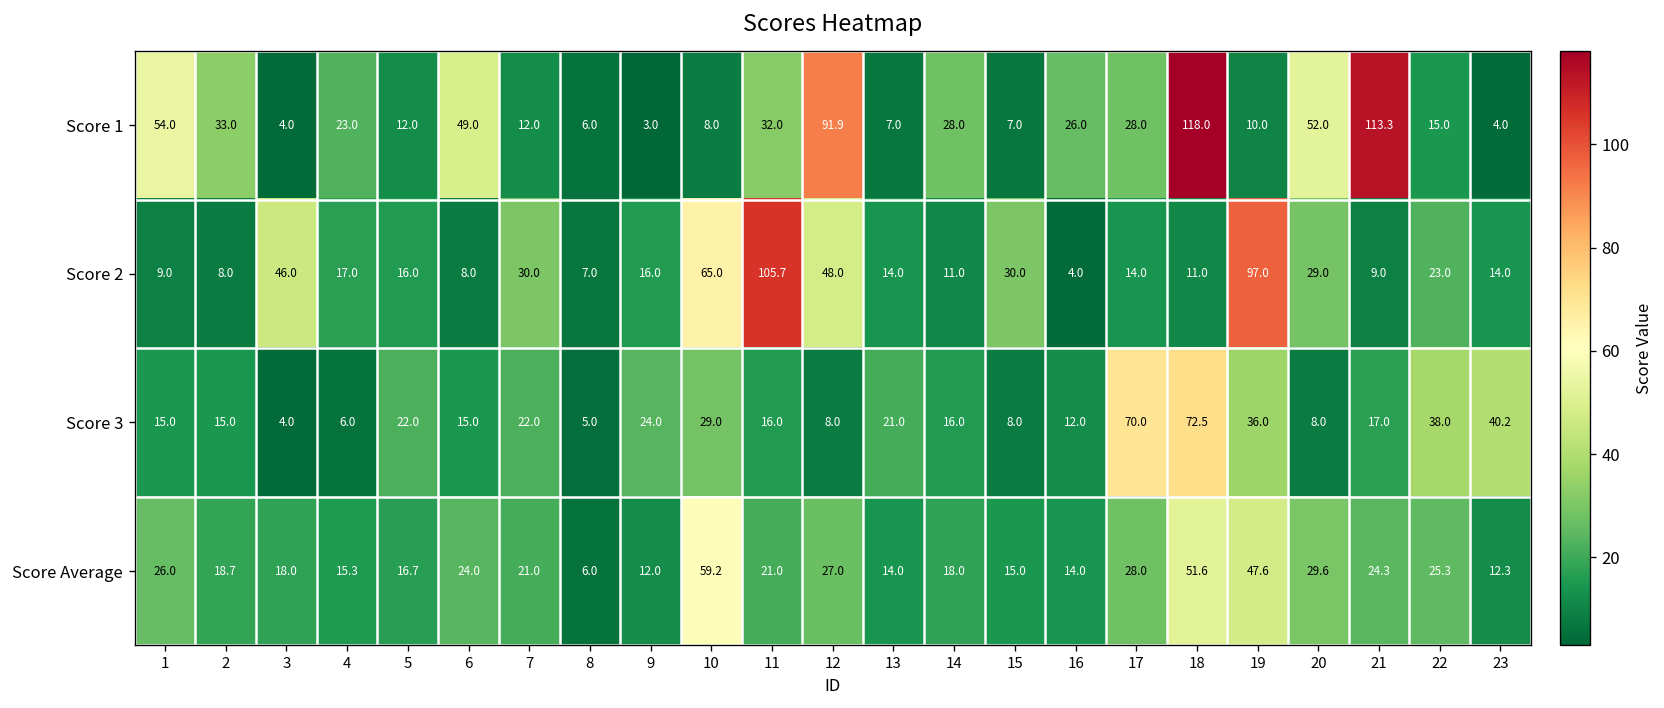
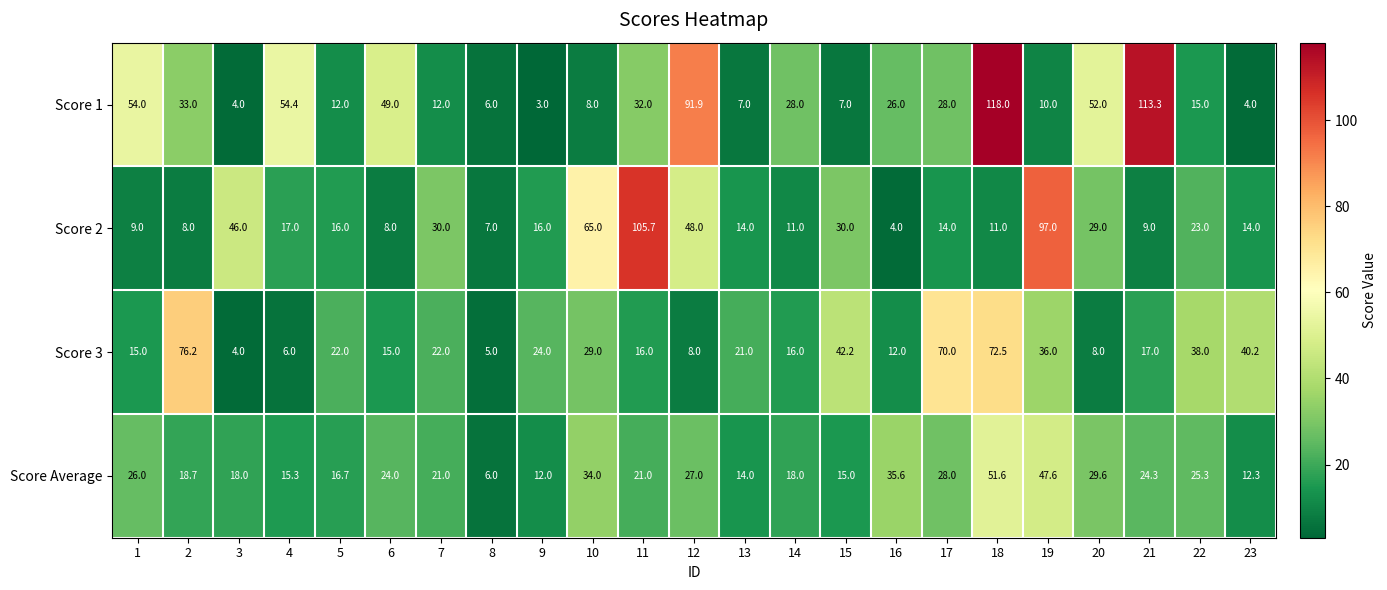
  {
    "Score 1": {
      "1": 54.0,
      "2": 33.0,
      "3": 4.0,
-     "4": 23.0,
+     "4": 54.4,
      "5": 12.0,
      "6": 49.0,
      "7": 12.0,
      "8": 6.0,
      "9": 3.0,
      "10": 8.0,
      "11": 32.0,
      "12": 91.9,
      "13": 7.0,
      "14": 28.0,
      "15": 7.0,
      "16": 26.0,
      "17": 28.0,
      "18": 118.0,
      "19": 10.0,
      "20": 52.0,
      "21": 113.3,
      "22": 15.0,
      "23": 4.0
    },
    "Score 2": {
      "1": 9.0,
      "2": 8.0,
      "3": 46.0,
      "4": 17.0,
      "5": 16.0,
      "6": 8.0,
      "7": 30.0,
      "8": 7.0,
      "9": 16.0,
      "10": 65.0,
      "11": 105.7,
      "12": 48.0,
      "13": 14.0,
      "14": 11.0,
      "15": 30.0,
      "16": 4.0,
      "17": 14.0,
      "18": 11.0,
      "19": 97.0,
      "20": 29.0,
      "21": 9.0,
      "22": 23.0,
      "23": 14.0
    },
    "Score 3": {
      "1": 15.0,
-     "2": 15.0,
+     "2": 76.2,
      "3": 4.0,
      "4": 6.0,
      "5": 22.0,
      "6": 15.0,
      "7": 22.0,
      "8": 5.0,
      "9": 24.0,
      "10": 29.0,
      "11": 16.0,
      "12": 8.0,
      "13": 21.0,
      "14": 16.0,
-     "15": 8.0,
+     "15": 42.2,
      "16": 12.0,
      "17": 70.0,
      "18": 72.5,
      "19": 36.0,
      "20": 8.0,
      "21": 17.0,
      "22": 38.0,
      "23": 40.2
    },
    "Score Average": {
      "1": 26.0,
      "2": 18.7,
      "3": 18.0,
      "4": 15.3,
      "5": 16.7,
      "6": 24.0,
      "7": 21.0,
      "8": 6.0,
      "9": 12.0,
-     "10": 59.2,
+     "10": 34.0,
      "11": 21.0,
      "12": 27.0,
      "13": 14.0,
      "14": 18.0,
      "15": 15.0,
-     "16": 14.0,
+     "16": 35.6,
      "17": 28.0,
      "18": 51.6,
      "19": 47.6,
      "20": 29.6,
      "21": 24.3,
      "22": 25.3,
      "23": 12.3
    }
  }
